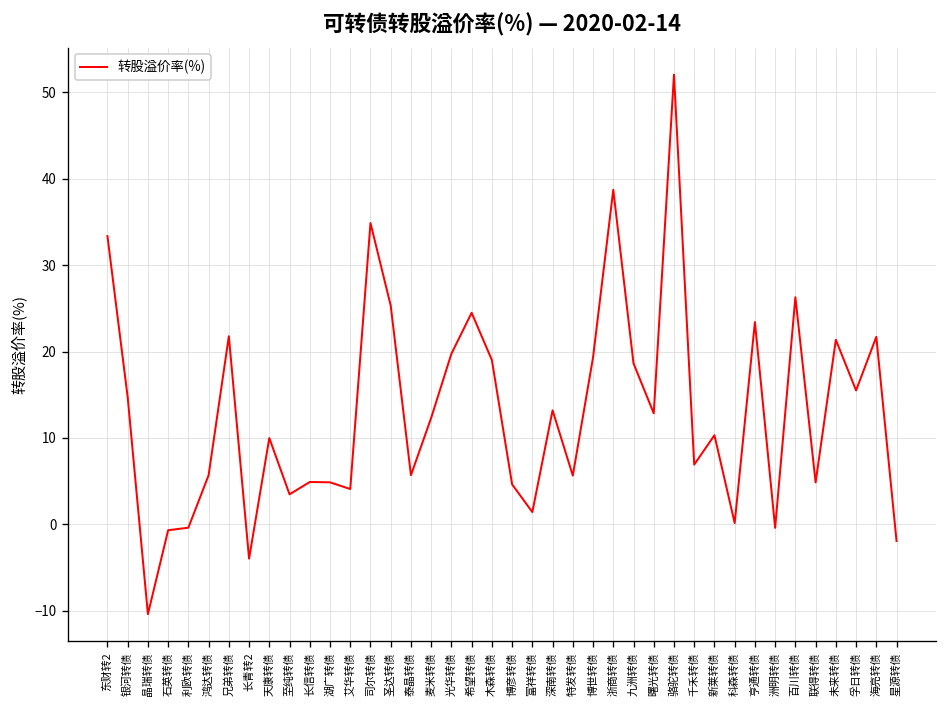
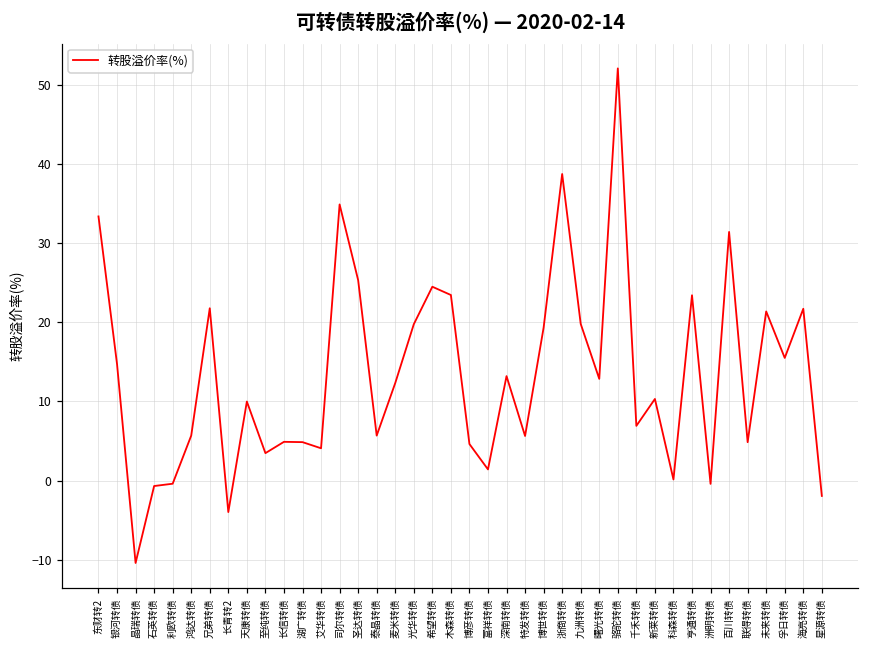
  {
    "东财转2": 33,
    "银河转债": 15,
    "晶瑞转债": -10,
    "石英转债": -1,
    "利欧转债": 0,
    "鸿达转债": 6,
    "兄弟转债": 22,
    "长青转2": -4,
    "天康转债": 10,
    "至纯转债": 3,
    "长信转债": 5,
    "湖广转债": 5,
    "艾华转债": 4,
    "司尔转债": 35,
    "圣达转债": 25,
    "泰晶转债": 6,
    "麦米转债": 12,
    "光华转债": 20,
    "希望转债": 24,
-   "木森转债": 19,
+   "木森转债": 23,
    "博彦转债": 5,
    "富祥转债": 1,
    "深南转债": 13,
    "特发转债": 6,
    "博世转债": 19,
    "浙商转债": 39,
-   "九洲转债": 19,
+   "九洲转债": 20,
    "曙光转债": 13,
    "骆驼转债": 52,
    "千禾转债": 7,
    "新莱转债": 10,
    "科森转债": 0,
    "亨通转债": 23,
    "洲明转债": 0,
-   "百川转债": 26,
+   "百川转债": 31,
    "联得转债": 5,
    "未来转债": 21,
    "孚日转债": 15,
    "海亮转债": 22,
    "星源转债": -2
  }
